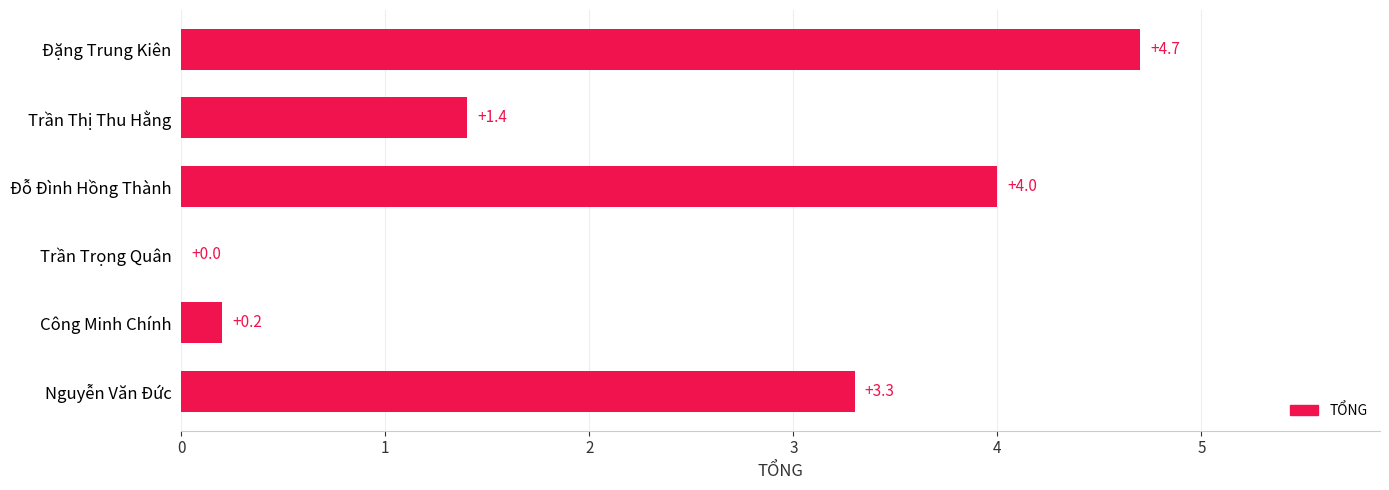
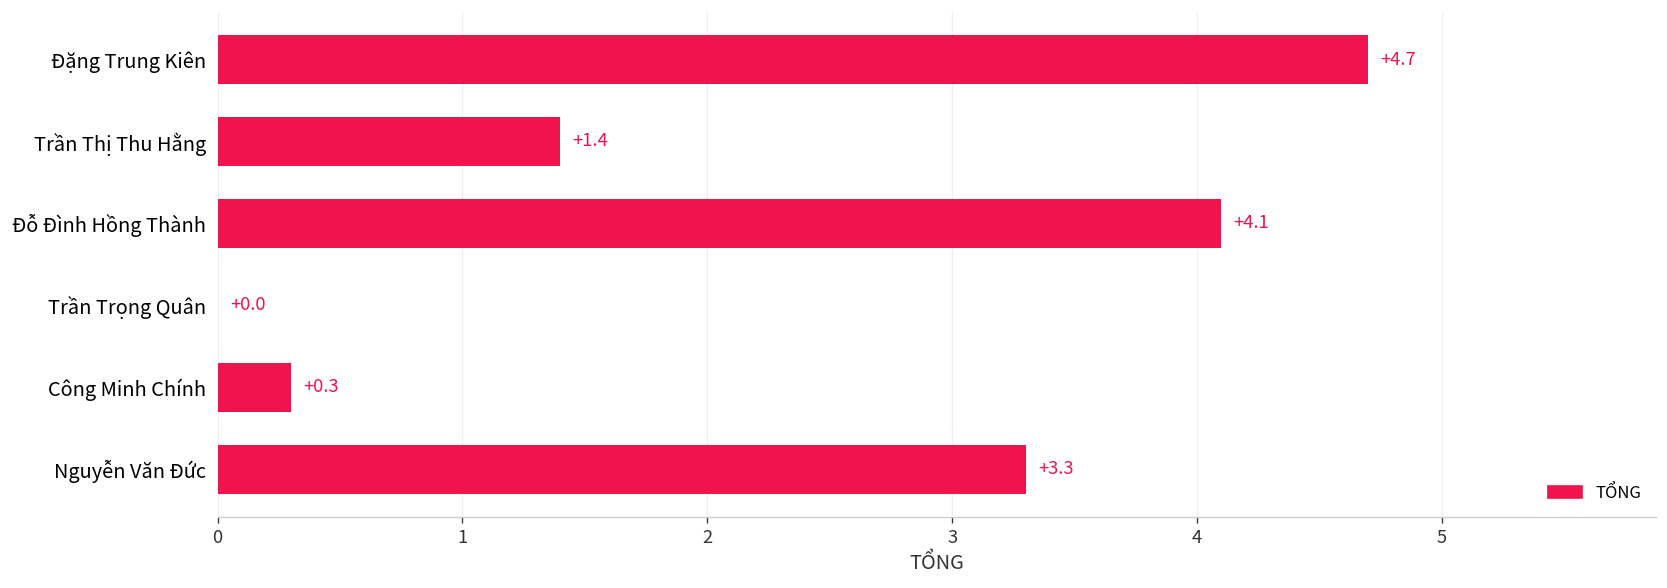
  {
    "Đặng Trung Kiên": "+4.7",
    "Trần Thị Thu Hằng": "+1.4",
-   "Đỗ Đình Hồng Thành": "+4.0",
+   "Đỗ Đình Hồng Thành": "+4.1",
    "Trần Trọng Quân": "+0.0",
-   "Công Minh Chính": "+0.2",
+   "Công Minh Chính": "+0.3",
    "Nguyễn Văn Đức": "+3.3"
  }
